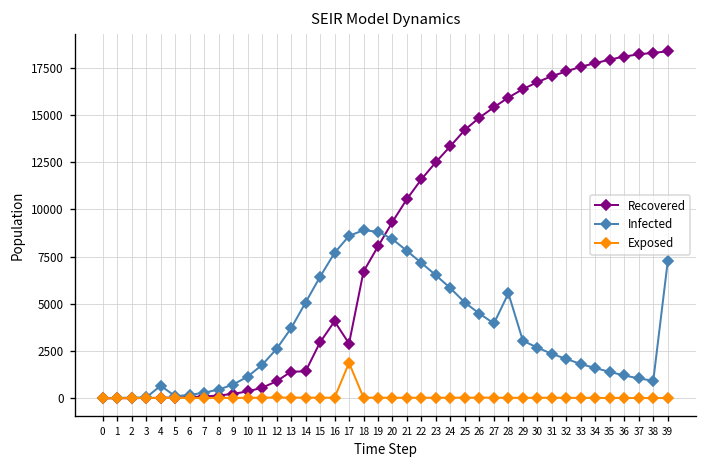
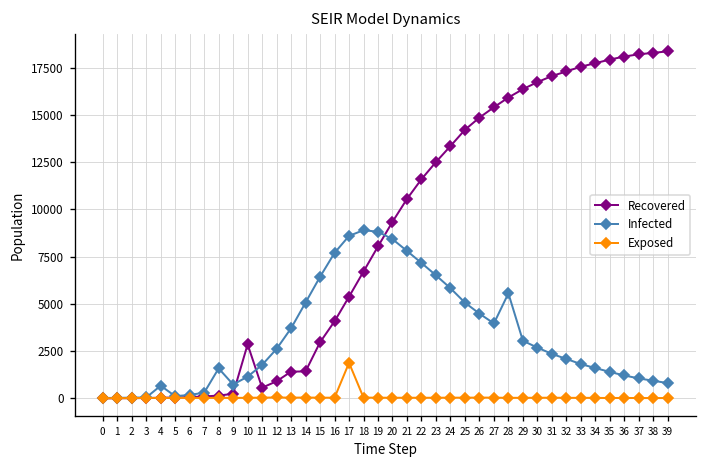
  {
    "Recovered": {
      "9": 200,
-     "10": 400,
+     "10": 2900,
      "11": 600,
      "12": 900,
      "13": 1400,
      "14": 1400,
      "15": 3000,
      "16": 4100,
-     "17": 2900,
+     "17": 5400,
      "18": 6700,
      "19": 8000,
      "20": 9300,
      "21": 10600,
      "22": 11600,
      "23": 12500,
      "24": 13300,
      "25": 14200,
      "26": 14900,
      "27": 15400,
      "28": 15900,
      "29": 16400,
      "30": 16700,
      "31": 17100,
      "32": 17300,
      "33": 17500,
      "34": 17700,
      "35": 17900,
      "36": 18100,
      "37": 18200,
      "38": 18300,
      "39": 18400
    },
    "Infected": {
      "4": 700,
      "7": 300,
-     "8": 500,
+     "8": 1600,
      "9": 700,
      "10": 1200,
      "11": 1800,
      "12": 2600,
      "13": 3700,
      "14": 5100,
      "15": 6400,
      "16": 7700,
      "17": 8600,
      "18": 8900,
      "19": 8800,
      "20": 8400,
      "21": 7800,
      "22": 7200,
      "23": 6500,
      "24": 5800,
      "25": 5100,
      "26": 4500,
      "27": 4000,
      "28": 5600,
      "29": 3000,
      "30": 2700,
      "31": 2400,
      "32": 2100,
      "33": 1800,
      "34": 1600,
      "35": 1400,
      "36": 1200,
      "37": 1100,
      "38": 900,
-     "39": 7200
+     "39": 800
    },
    "Exposed": {
      "9": 0,
      "10": 0,
      "11": 0,
      "12": 0,
      "13": 0,
      "14": 0,
      "15": 0,
      "16": 0,
      "17": 1900,
      "18": 0,
      "19": 0,
      "20": 0,
      "21": 0,
      "22": 0,
      "23": 0,
      "24": 0,
      "25": 0,
      "26": 0,
      "27": 0,
      "28": 0,
      "29": 0,
      "30": 0,
      "31": 0,
      "32": 0,
      "33": 0,
      "34": 0,
      "35": 0,
      "36": 0,
      "37": 0,
      "38": 0,
      "39": 0
    }
  }
